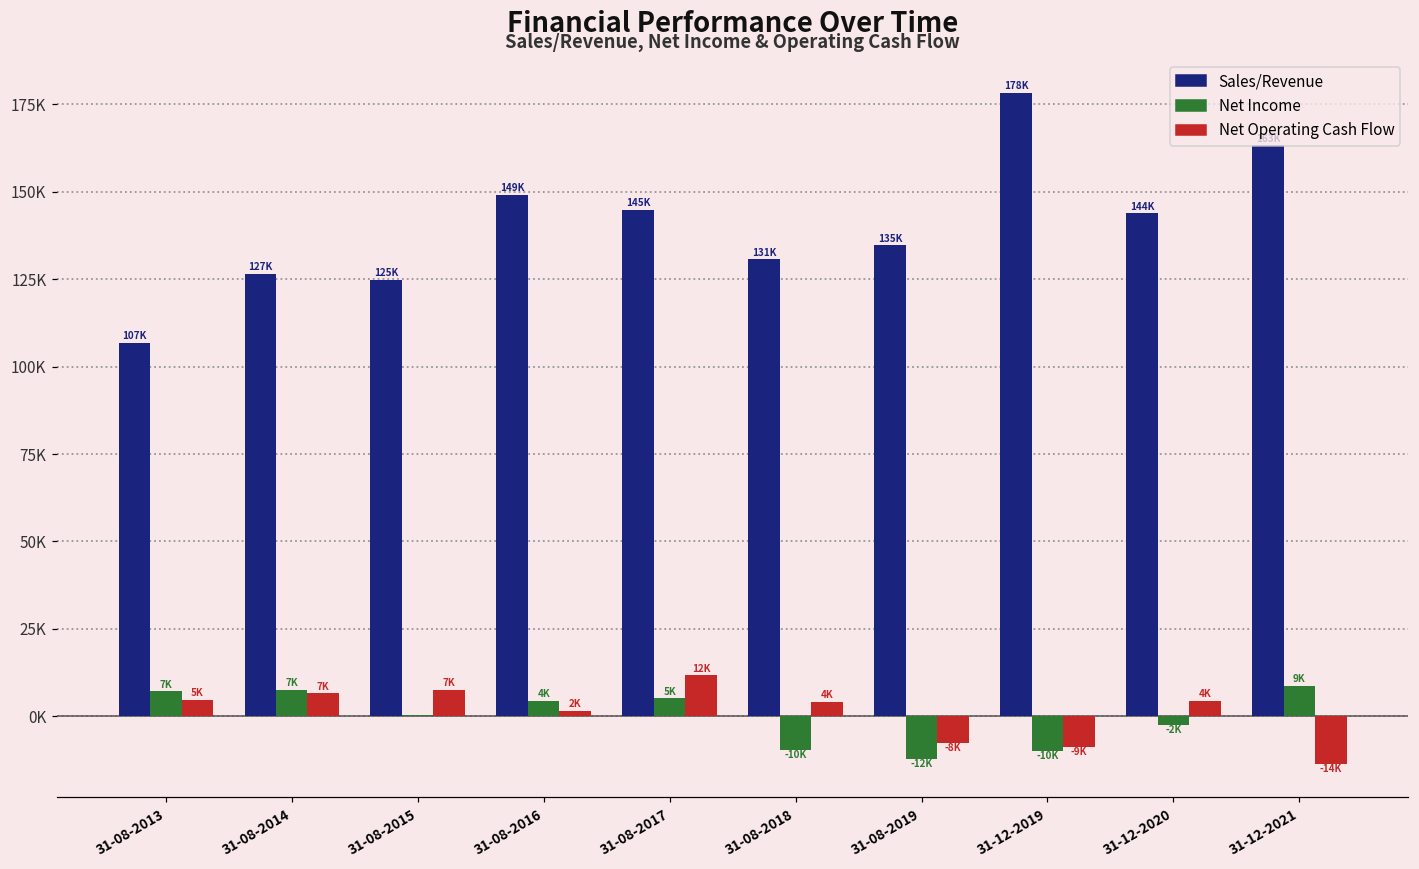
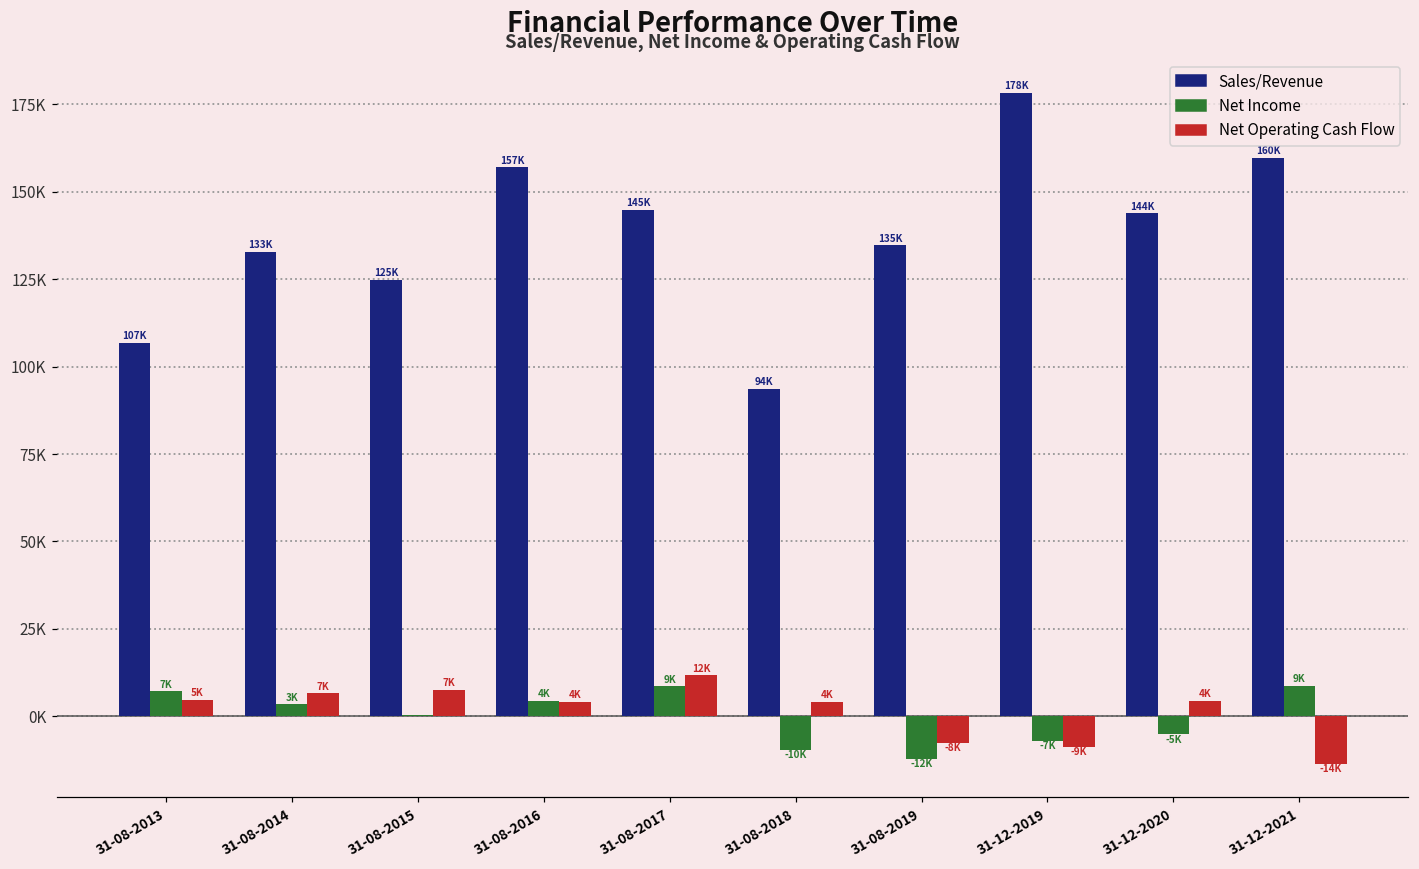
  {
    "Sales/Revenue": {
      "31-08-2013": "107K",
-     "31-08-2014": "127K",
+     "31-08-2014": "133K",
      "31-08-2015": "125K",
-     "31-08-2016": "149K",
+     "31-08-2016": "157K",
      "31-08-2017": "145K",
-     "31-08-2018": "131K",
+     "31-08-2018": "94K",
      "31-08-2019": "135K",
      "31-12-2019": "178K",
      "31-12-2020": "144K",
-     "31-12-2021": "163000"
+     "31-12-2021": "160000"
    },
    "Net Income": {
      "31-08-2013": "7K",
-     "31-08-2014": "7K",
+     "31-08-2014": "3K",
      "31-08-2016": "4K",
-     "31-08-2017": "5K",
+     "31-08-2017": "9K",
      "31-08-2018": "-10K",
      "31-08-2019": "-12K",
-     "31-12-2019": "-10K",
-     "31-12-2020": "-2K",
+     "31-12-2019": "-7K",
+     "31-12-2020": "-5K",
      "31-12-2021": "9K"
    },
    "Net Operating Cash Flow": {
      "31-08-2013": "5K",
      "31-08-2014": "7K",
      "31-08-2015": "7K",
-     "31-08-2016": "2K",
+     "31-08-2016": "4K",
      "31-08-2017": "12K",
      "31-08-2018": "4K",
      "31-08-2019": "-8K",
      "31-12-2019": "-9K",
      "31-12-2020": "4K",
      "31-12-2021": "-14K"
    }
  }
